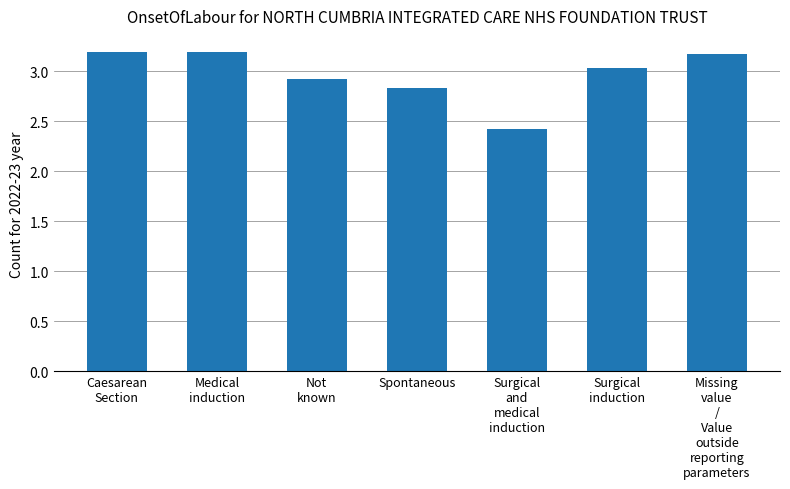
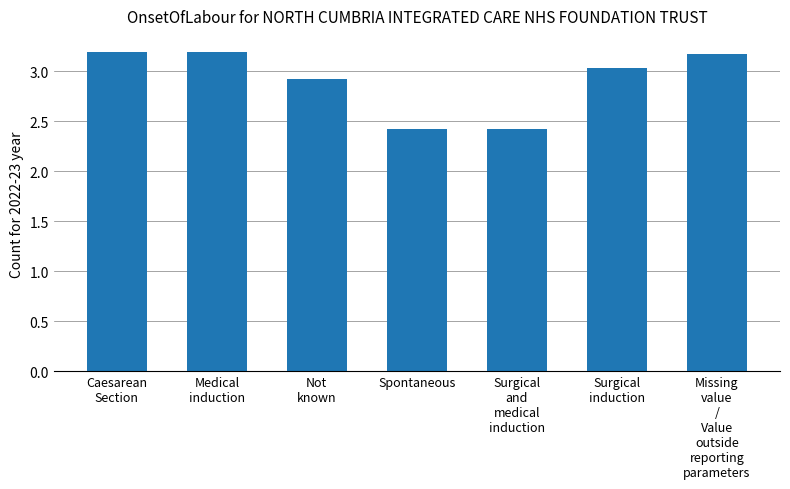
  {
    "Caesarean Section": 3.19,
    "Medical induction": 3.19,
    "Not known": 2.92,
-   "Spontaneous": 2.83,
+   "Spontaneous": 2.43,
    "Surgical and medical induction": 2.43,
    "Surgical induction": 3.03,
    "Missing value / Value outside reporting parameters": 3.17
  }
